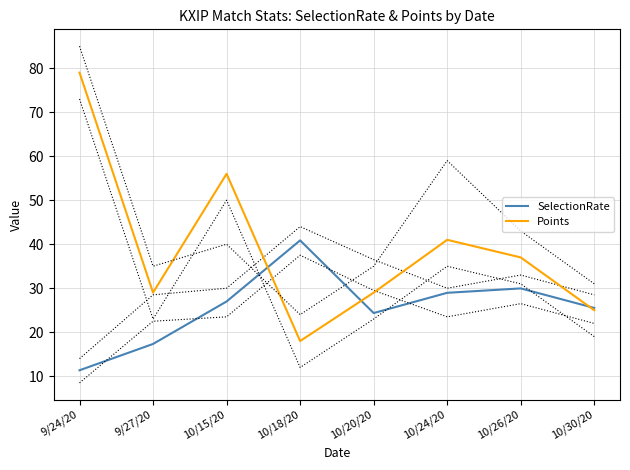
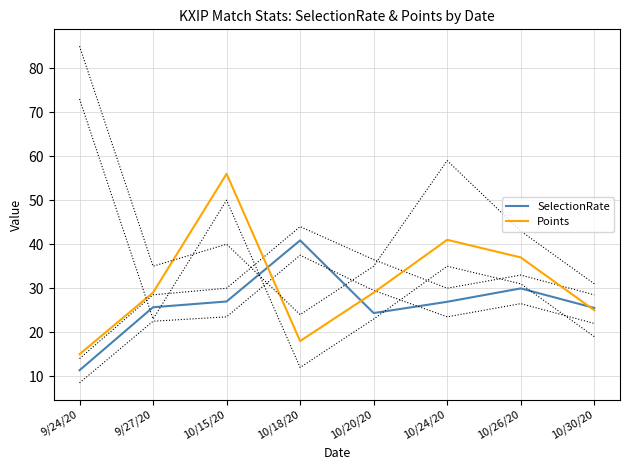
  {
    "SelectionRate": {
      "9/24/20": 11,
-     "9/27/20": 17,
+     "9/27/20": 26,
      "10/15/20": 27,
      "10/18/20": 41,
      "10/20/20": 24,
-     "10/24/20": 29,
+     "10/24/20": 27,
      "10/26/20": 30
    },
    "Points": {
-     "9/24/20": 79,
+     "9/24/20": 15,
      "10/15/20": 56,
      "10/18/20": 18,
      "10/24/20": 41,
      "10/26/20": 37
    }
  }
